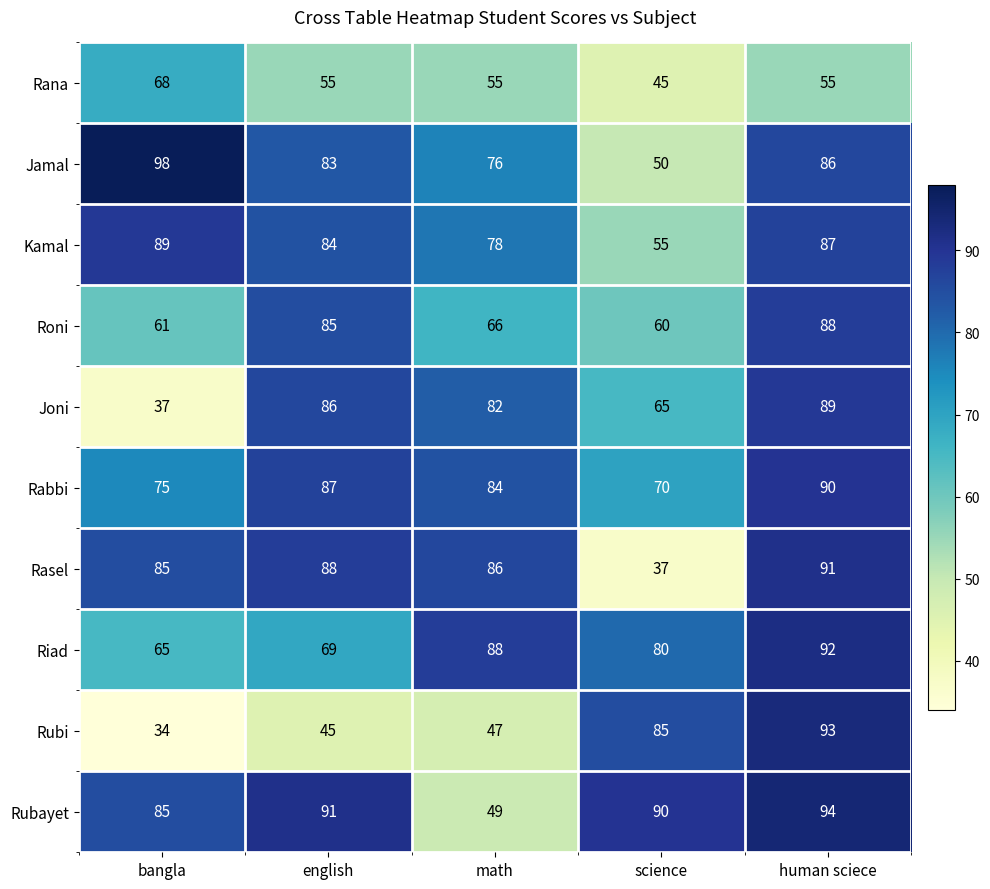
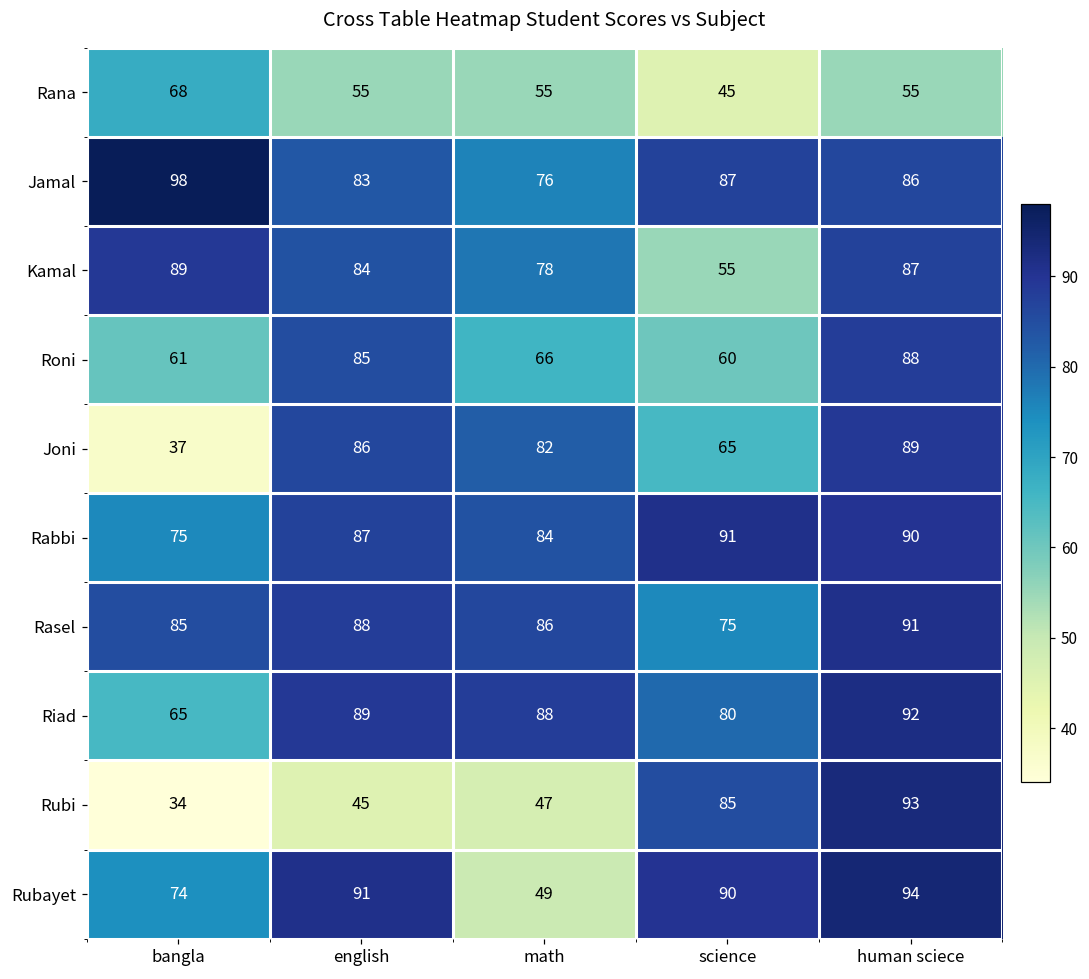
  {
    "Rana": {
      "bangla": 68,
      "english": 55,
      "math": 55,
      "science": 45,
      "human sciece": 55
    },
    "Jamal": {
      "bangla": 98,
      "english": 83,
      "math": 76,
-     "science": 50,
+     "science": 87,
      "human sciece": 86
    },
    "Kamal": {
      "bangla": 89,
      "english": 84,
      "math": 78,
      "science": 55,
      "human sciece": 87
    },
    "Roni": {
      "bangla": 61,
      "english": 85,
      "math": 66,
      "science": 60,
      "human sciece": 88
    },
    "Joni": {
      "bangla": 37,
      "english": 86,
      "math": 82,
      "science": 65,
      "human sciece": 89
    },
    "Rabbi": {
      "bangla": 75,
      "english": 87,
      "math": 84,
-     "science": 70,
+     "science": 91,
      "human sciece": 90
    },
    "Rasel": {
      "bangla": 85,
      "english": 88,
      "math": 86,
-     "science": 37,
+     "science": 75,
      "human sciece": 91
    },
    "Riad": {
      "bangla": 65,
-     "english": 69,
+     "english": 89,
      "math": 88,
      "science": 80,
      "human sciece": 92
    },
    "Rubi": {
      "bangla": 34,
      "english": 45,
      "math": 47,
      "science": 85,
      "human sciece": 93
    },
    "Rubayet": {
-     "bangla": 85,
+     "bangla": 74,
      "english": 91,
      "math": 49,
      "science": 90,
      "human sciece": 94
    }
  }
